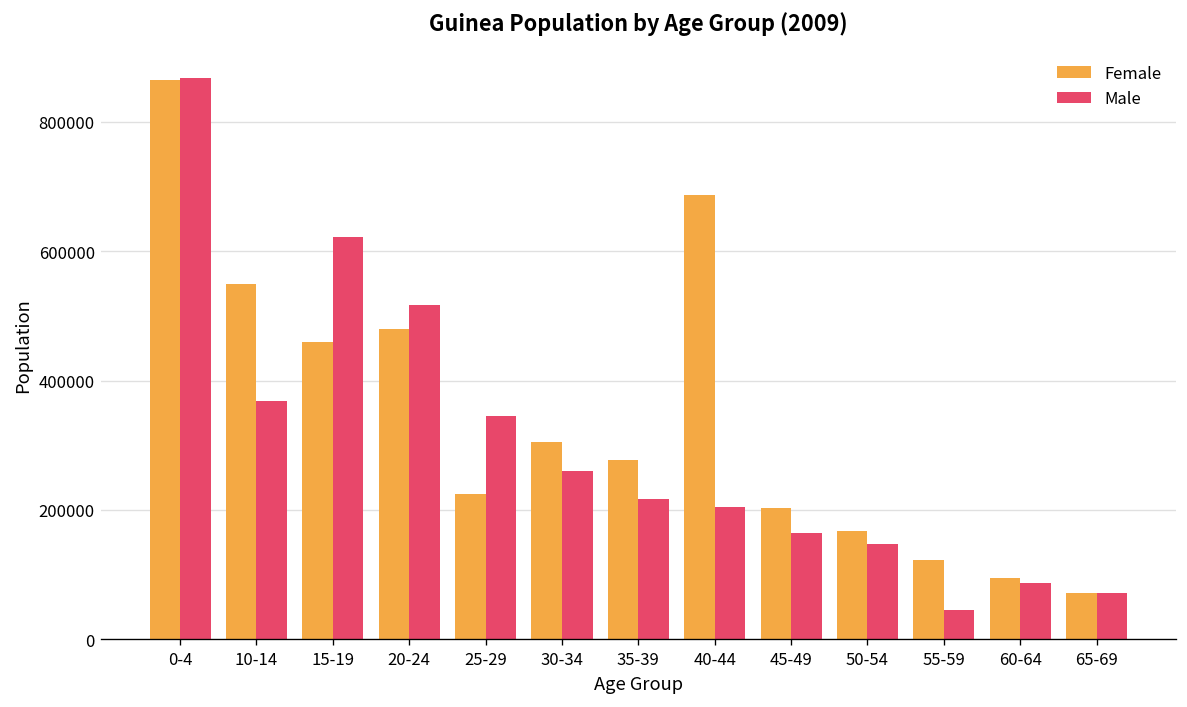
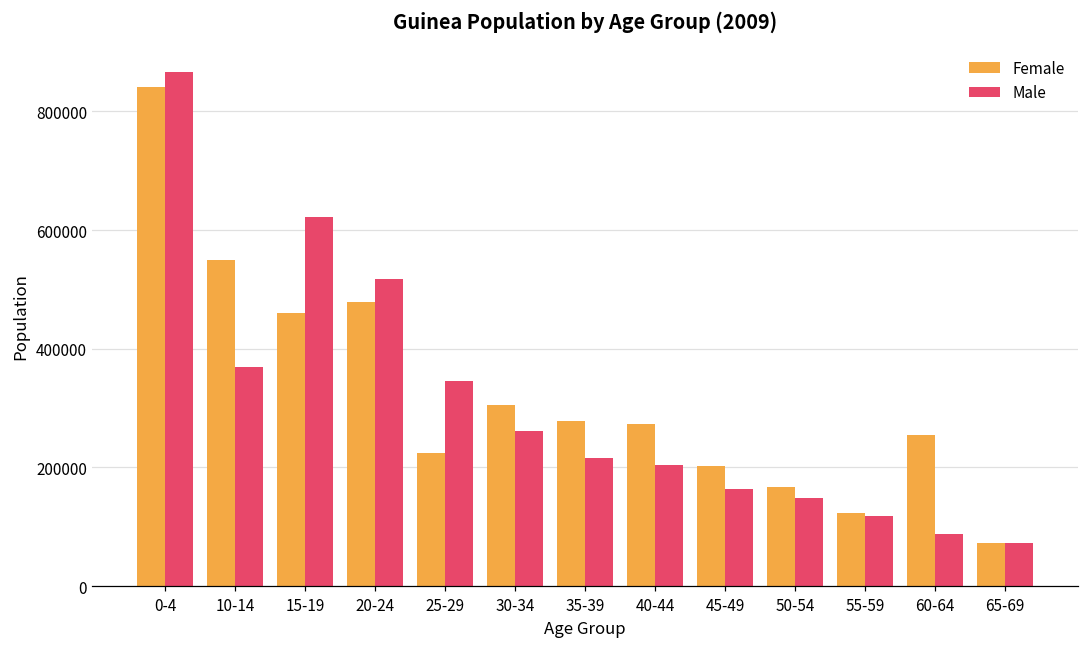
  {
    "Female": {
-     "0-4": 860000,
+     "0-4": 840000,
      "10-14": 550000,
      "15-19": 460000,
      "20-24": 480000,
      "25-29": 220000,
      "30-34": 310000,
      "35-39": 280000,
-     "40-44": 690000,
+     "40-44": 270000,
      "45-49": 200000,
      "50-54": 170000,
      "55-59": 120000,
-     "60-64": 90000,
+     "60-64": 250000,
      "65-69": 70000
    },
    "Male": {
      "0-4": 870000,
      "10-14": 370000,
      "15-19": 620000,
      "20-24": 520000,
      "25-29": 340000,
      "30-34": 260000,
      "35-39": 220000,
      "40-44": 200000,
      "45-49": 160000,
      "50-54": 150000,
-     "55-59": 50000,
+     "55-59": 120000,
      "60-64": 90000,
      "65-69": 70000
    }
  }
